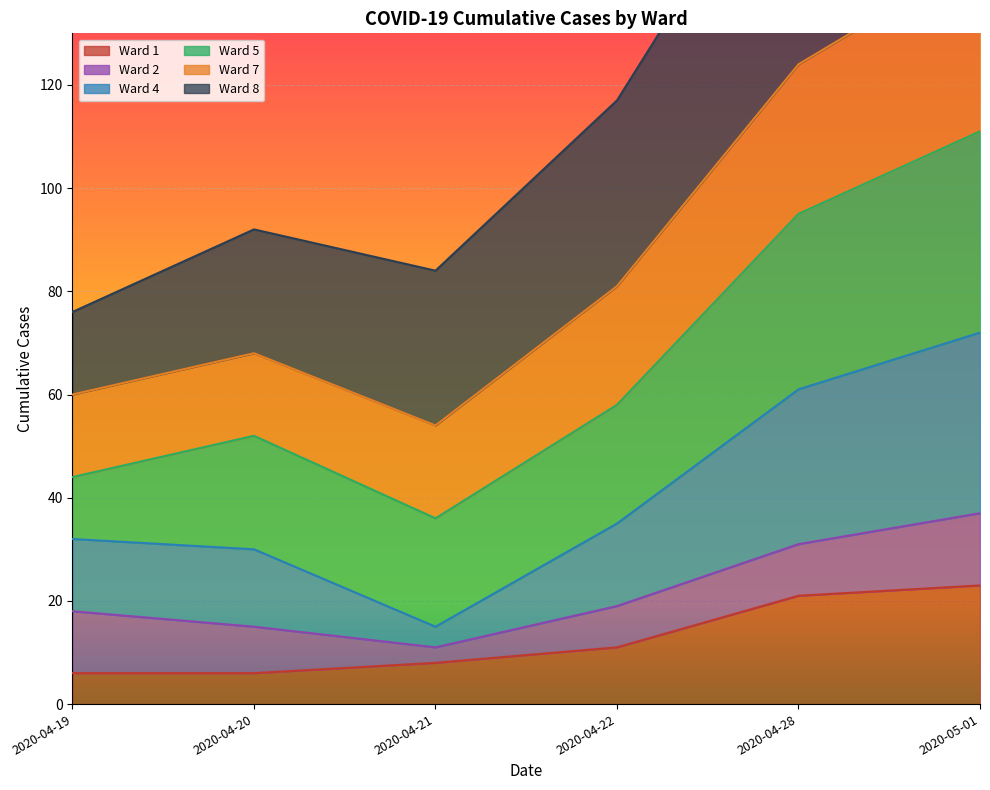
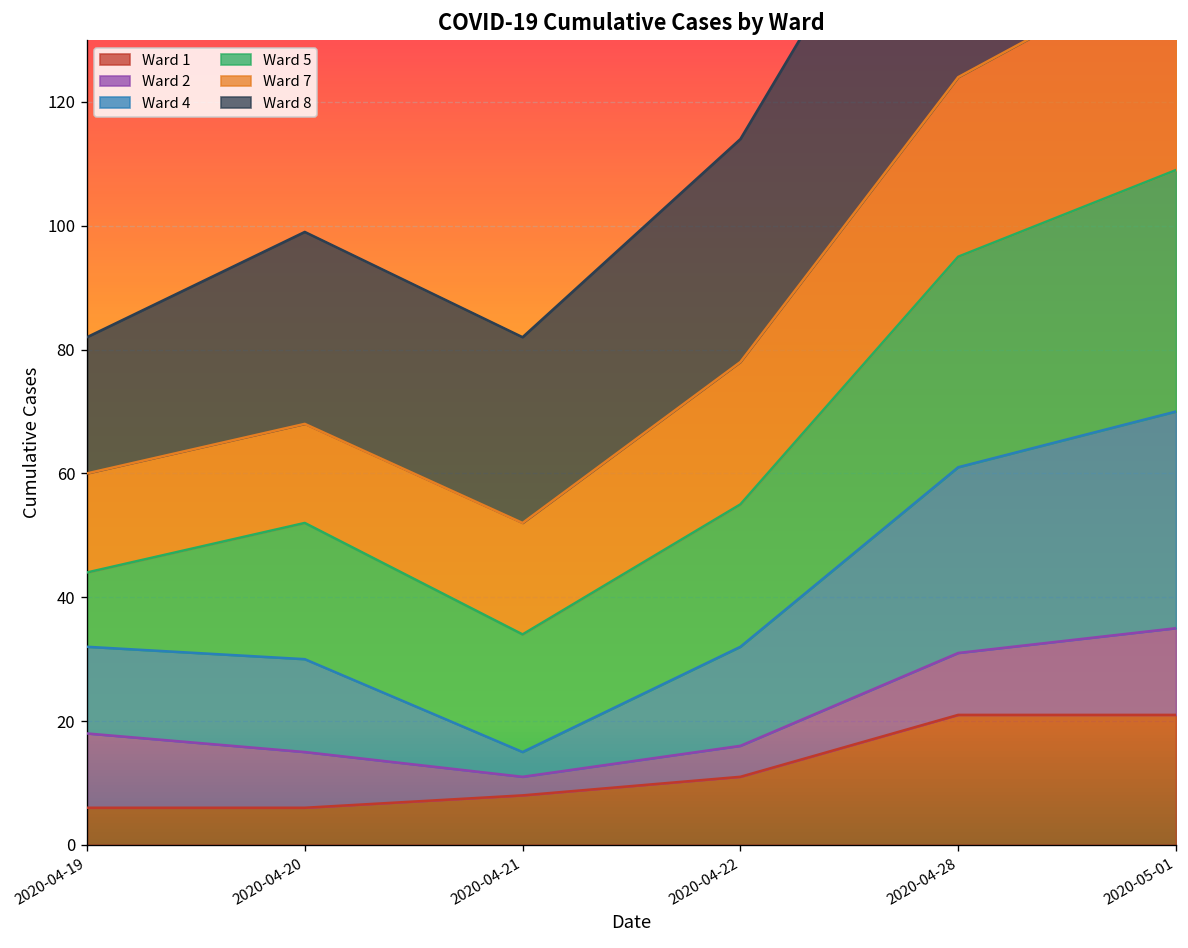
  {
    "Ward 1": {
      "2020-04-19": 6,
      "2020-04-20": 6,
      "2020-04-21": 8,
      "2020-04-22": 11,
      "2020-04-28": 21,
-     "2020-05-01": 23
+     "2020-05-01": 21
    },
    "Ward 2": {
      "2020-04-19": 12,
      "2020-04-20": 9,
      "2020-04-21": 3,
-     "2020-04-22": 8,
+     "2020-04-22": 5,
      "2020-04-28": 10,
      "2020-05-01": 14
    },
    "Ward 4": {
      "2020-04-19": 14,
      "2020-04-20": 15,
      "2020-04-21": 4,
      "2020-04-22": 16,
      "2020-04-28": 30,
      "2020-05-01": 35
    },
    "Ward 5": {
      "2020-04-19": 12,
      "2020-04-20": 22,
-     "2020-04-21": 21,
+     "2020-04-21": 19,
      "2020-04-22": 23,
      "2020-04-28": 34,
      "2020-05-01": 39
    },
    "Ward 7": {
      "2020-04-19": 16,
      "2020-04-20": 16,
      "2020-04-21": 18,
      "2020-04-22": 23,
      "2020-04-28": 29
    },
    "Ward 8": {
-     "2020-04-19": 16,
-     "2020-04-20": 24,
+     "2020-04-19": 22,
+     "2020-04-20": 31,
      "2020-04-21": 30,
      "2020-04-22": 36
    }
  }
